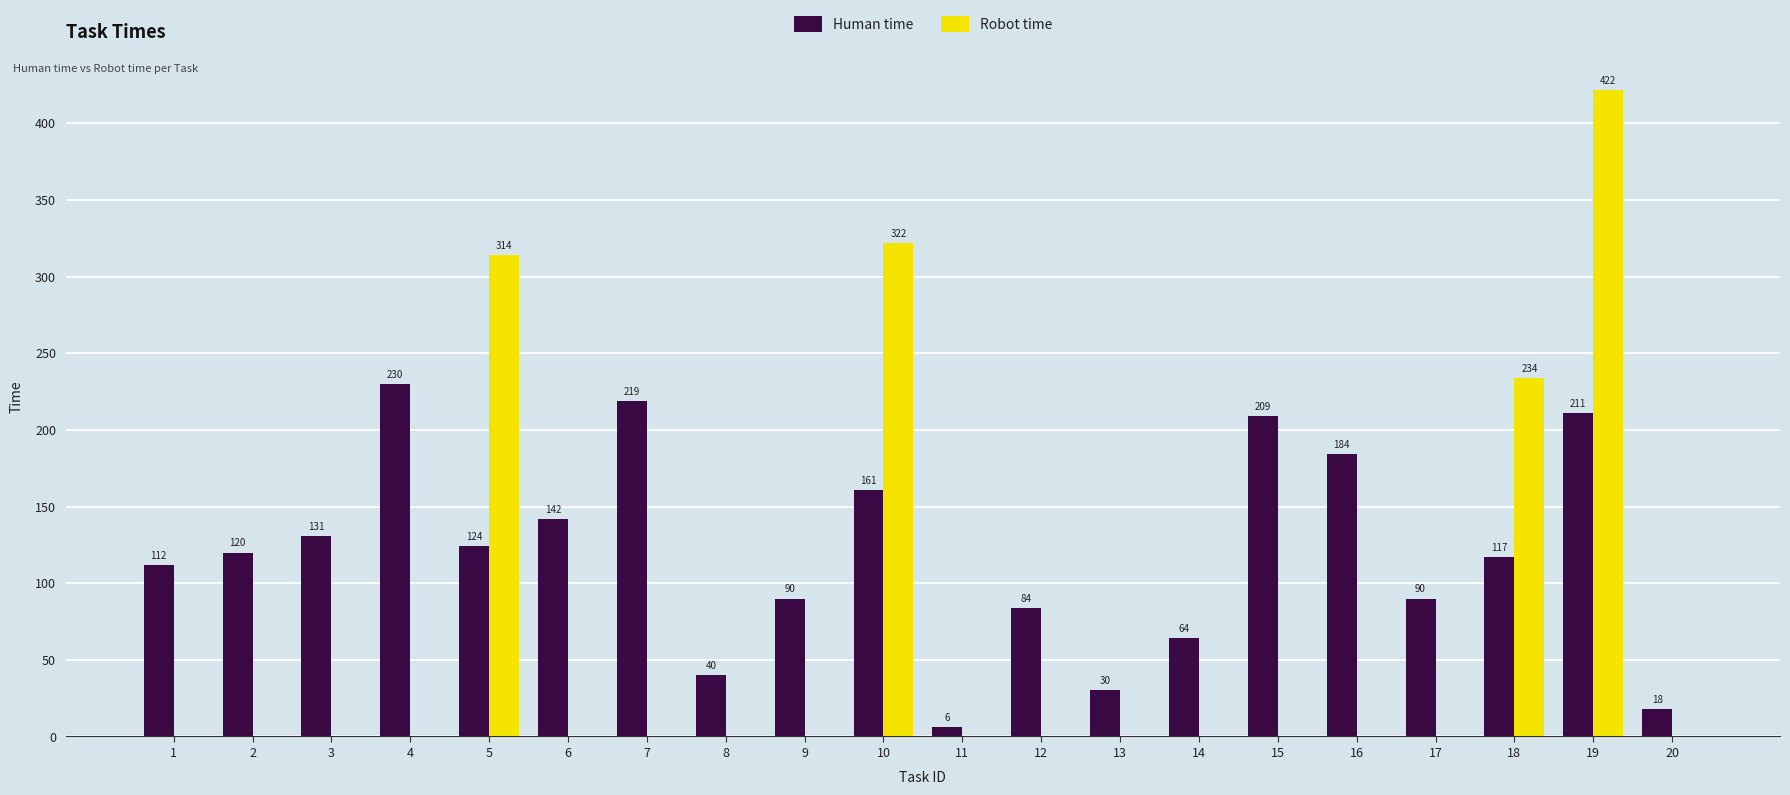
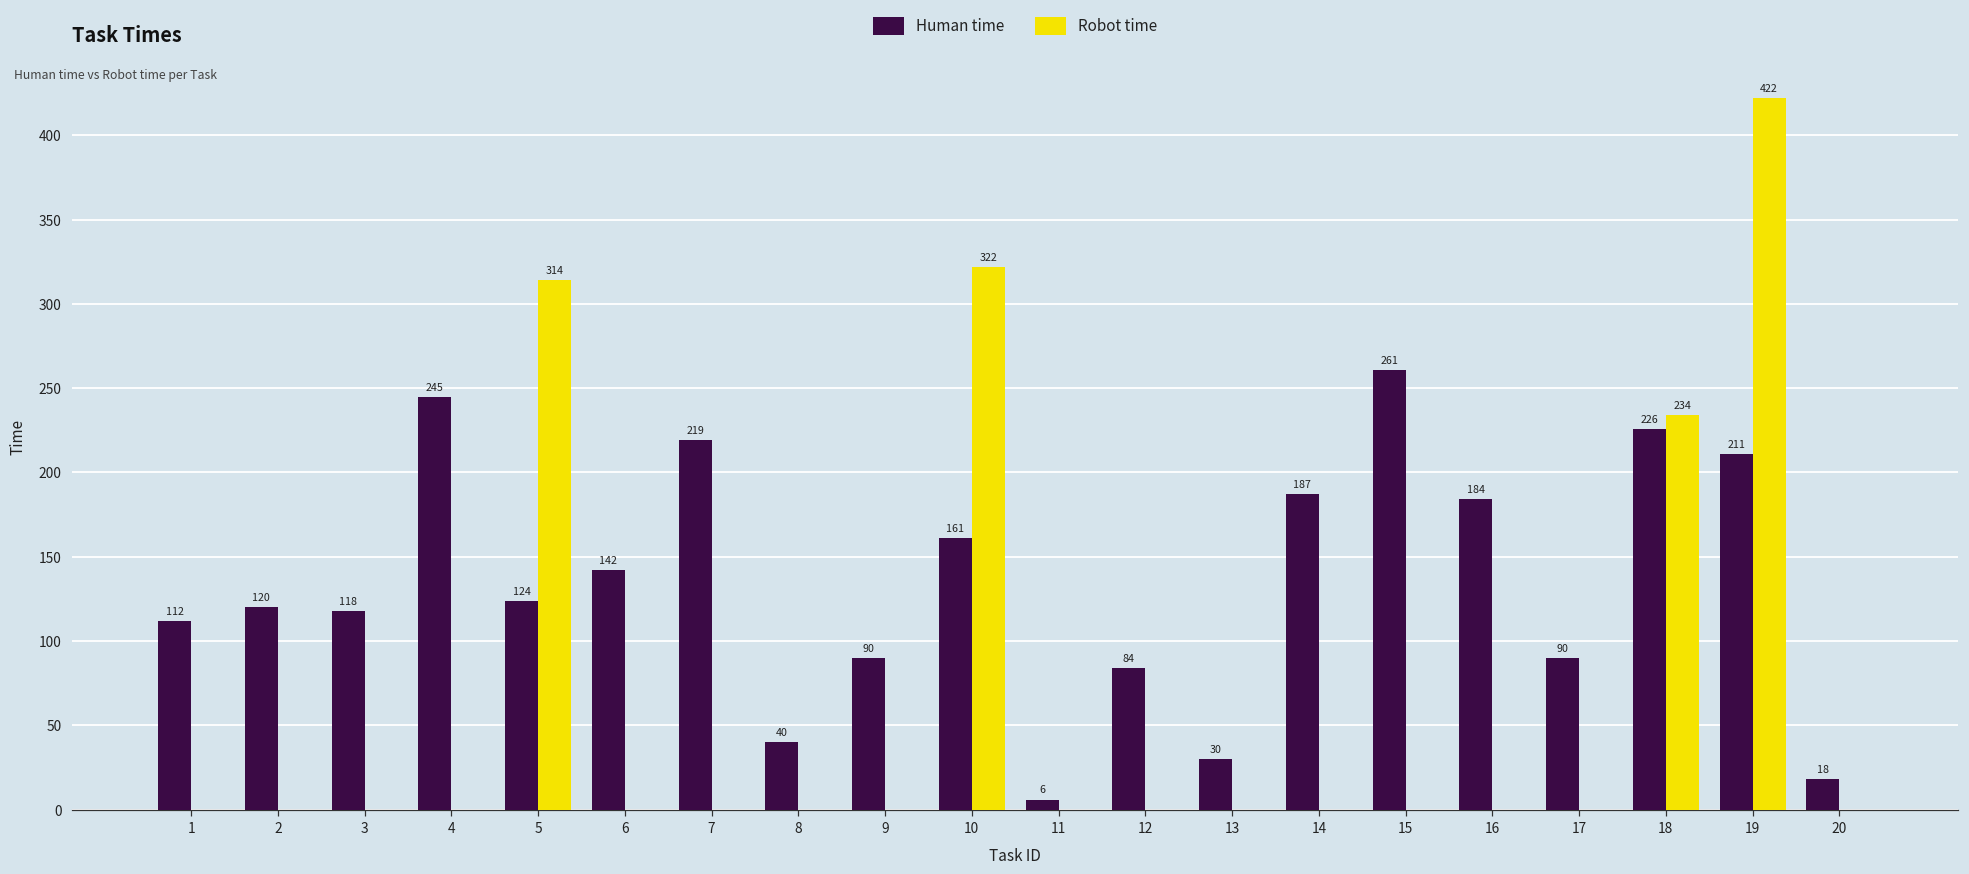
  {
    "Human time": {
      "1": 112,
      "2": 120,
-     "3": 131,
-     "4": 230,
+     "3": 118,
+     "4": 245,
      "5": 124,
      "6": 142,
      "7": 219,
      "8": 40,
      "9": 90,
      "10": 161,
      "11": 6,
      "12": 84,
      "13": 30,
-     "14": 64,
-     "15": 209,
+     "14": 187,
+     "15": 261,
      "16": 184,
      "17": 90,
-     "18": 117,
+     "18": 226,
      "19": 211,
      "20": 18
    },
    "Robot time": {
      "5": 314,
      "10": 322,
      "18": 234,
      "19": 422
    }
  }
